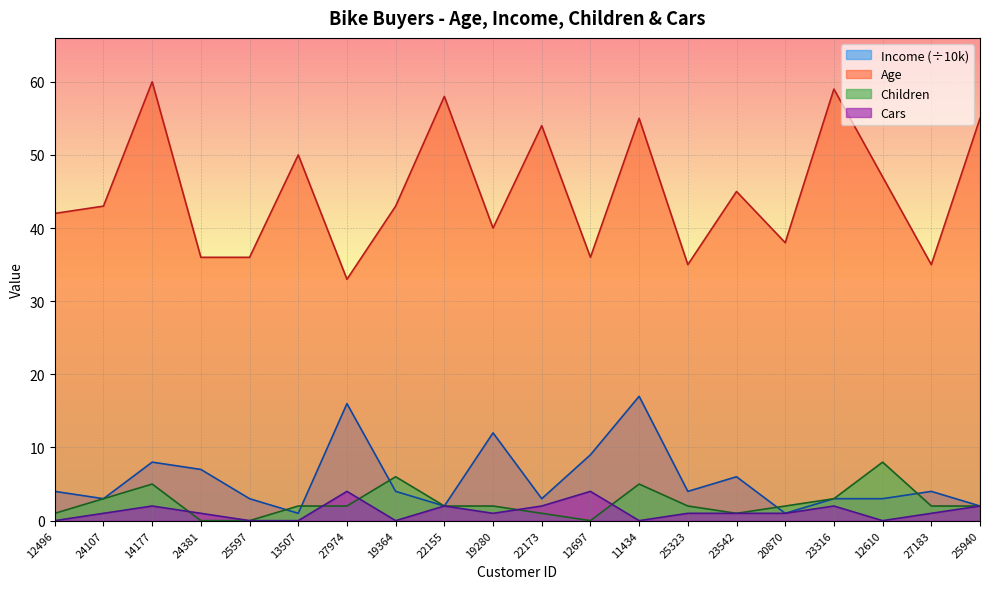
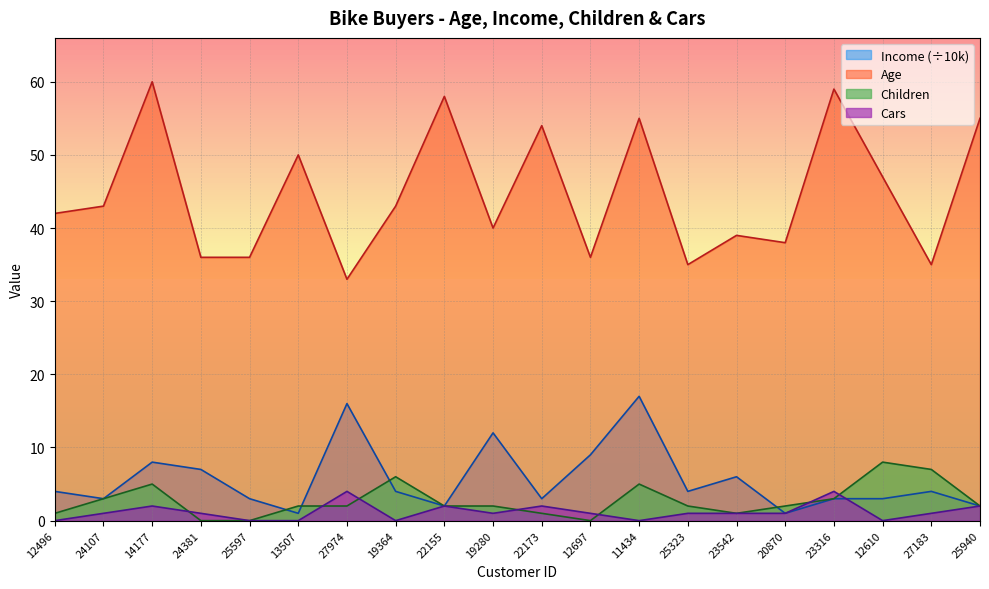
  {
    "Income (÷10k)": {
      "12496": 4,
      "14177": 8,
      "24381": 7,
      "25597": 3,
      "13507": 1,
      "27974": 16,
      "19364": 4,
      "19280": 12,
      "22173": 3,
      "12697": 9,
      "11434": 17,
      "25323": 4,
      "23542": 6,
      "12610": 3,
      "27183": 4
    },
    "Age": {
      "12496": 42,
      "24107": 43,
      "14177": 60,
      "24381": 36,
      "25597": 36,
      "13507": 50,
      "27974": 33,
      "19364": 43,
      "22155": 58,
      "19280": 40,
      "22173": 54,
      "12697": 36,
      "11434": 55,
      "25323": 35,
-     "23542": 45,
+     "23542": 39,
      "20870": 38,
      "23316": 59,
      "12610": 47,
      "27183": 35,
      "25940": 55
    },
    "Children": {
      "12496": 1,
      "14177": 5,
      "24381": 0,
      "13507": 2,
      "27974": 2,
      "19364": 6,
      "19280": 2,
      "22173": 1,
      "12697": 0,
      "11434": 5,
      "25323": 2,
      "20870": 2,
      "12610": 8,
-     "27183": 2
+     "27183": 7
    },
    "Cars": {
      "12496": 0,
      "24107": 1,
      "14177": 2,
      "24381": 1,
      "13507": 0,
      "27974": 4,
      "19364": 0,
      "19280": 1,
      "22173": 2,
-     "12697": 4,
+     "12697": 1,
      "11434": 0,
      "25323": 1,
-     "23316": 2,
+     "23316": 4,
      "12610": 0,
      "27183": 1
    }
  }
